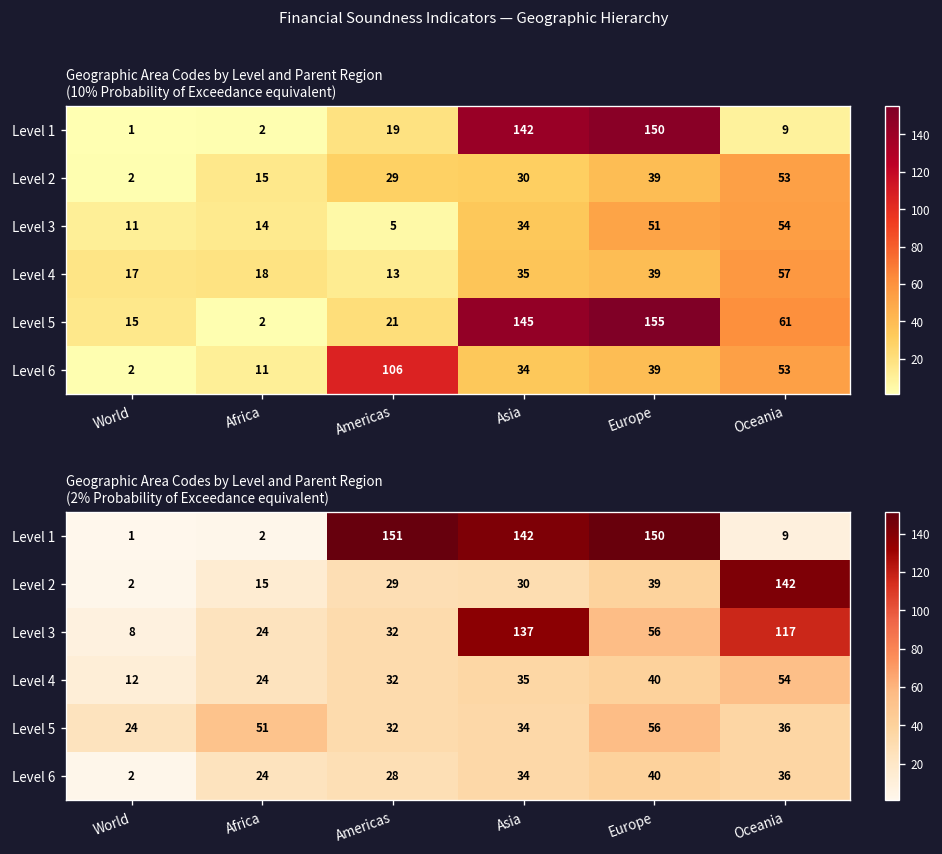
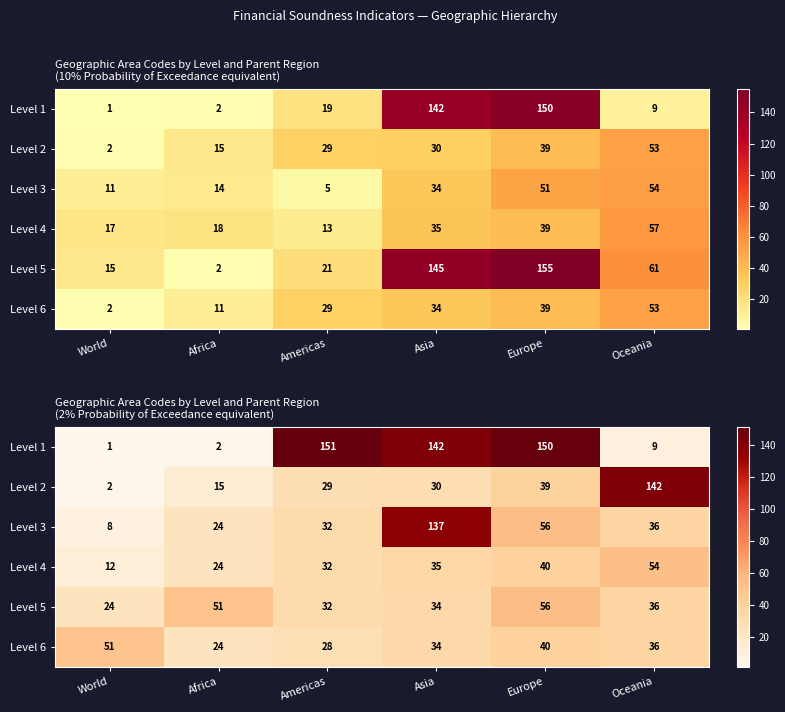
  {
    "Geographic Area Codes by Level and Parent Region (10% Probability of Exceedance equivalent)": {
      "Level 1": {
        "World": 1,
        "Africa": 2,
        "Americas": 19,
        "Asia": 142,
        "Europe": 150,
        "Oceania": 9
      },
      "Level 2": {
        "World": 2,
        "Africa": 15,
        "Americas": 29,
        "Asia": 30,
        "Europe": 39,
        "Oceania": 53
      },
      "Level 3": {
        "World": 11,
        "Africa": 14,
        "Americas": 5,
        "Asia": 34,
        "Europe": 51,
        "Oceania": 54
      },
      "Level 4": {
        "World": 17,
        "Africa": 18,
        "Americas": 13,
        "Asia": 35,
        "Europe": 39,
        "Oceania": 57
      },
      "Level 5": {
        "World": 15,
        "Africa": 2,
        "Americas": 21,
        "Asia": 145,
        "Europe": 155,
        "Oceania": 61
      },
      "Level 6": {
        "World": 2,
        "Africa": 11,
-       "Americas": 106,
+       "Americas": 29,
        "Asia": 34,
        "Europe": 39,
        "Oceania": 53
      }
    },
    "Geographic Area Codes by Level and Parent Region (2% Probability of Exceedance equivalent)": {
      "Level 1": {
        "World": 1,
        "Africa": 2,
        "Americas": 151,
        "Asia": 142,
        "Europe": 150,
        "Oceania": 9
      },
      "Level 2": {
        "World": 2,
        "Africa": 15,
        "Americas": 29,
        "Asia": 30,
        "Europe": 39,
        "Oceania": 142
      },
      "Level 3": {
        "World": 8,
        "Africa": 24,
        "Americas": 32,
        "Asia": 137,
        "Europe": 56,
-       "Oceania": 117
+       "Oceania": 36
      },
      "Level 4": {
        "World": 12,
        "Africa": 24,
        "Americas": 32,
        "Asia": 35,
        "Europe": 40,
        "Oceania": 54
      },
      "Level 5": {
        "World": 24,
        "Africa": 51,
        "Americas": 32,
        "Asia": 34,
        "Europe": 56,
        "Oceania": 36
      },
      "Level 6": {
-       "World": 2,
+       "World": 51,
        "Africa": 24,
        "Americas": 28,
        "Asia": 34,
        "Europe": 40,
        "Oceania": 36
      }
    }
  }
